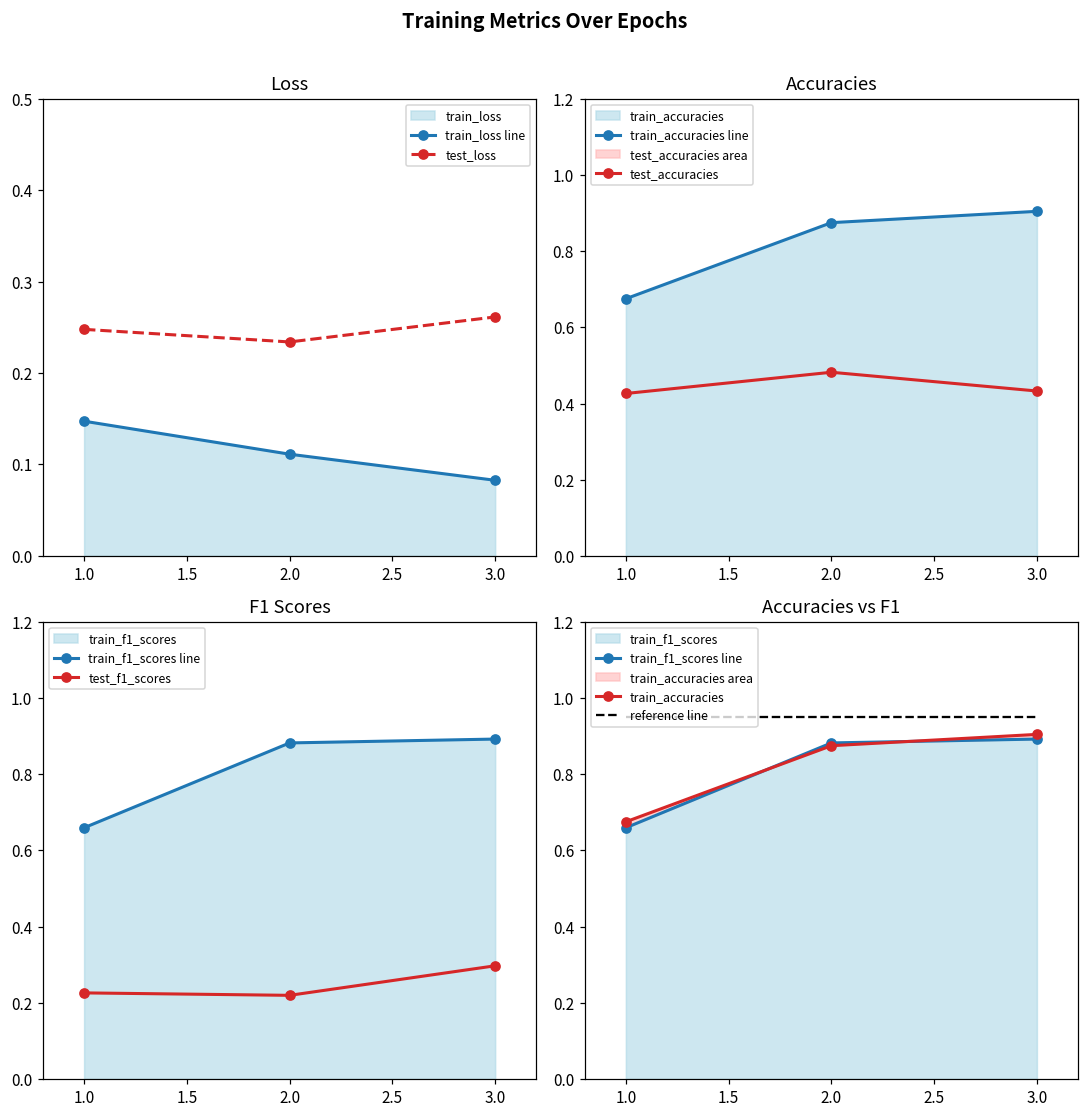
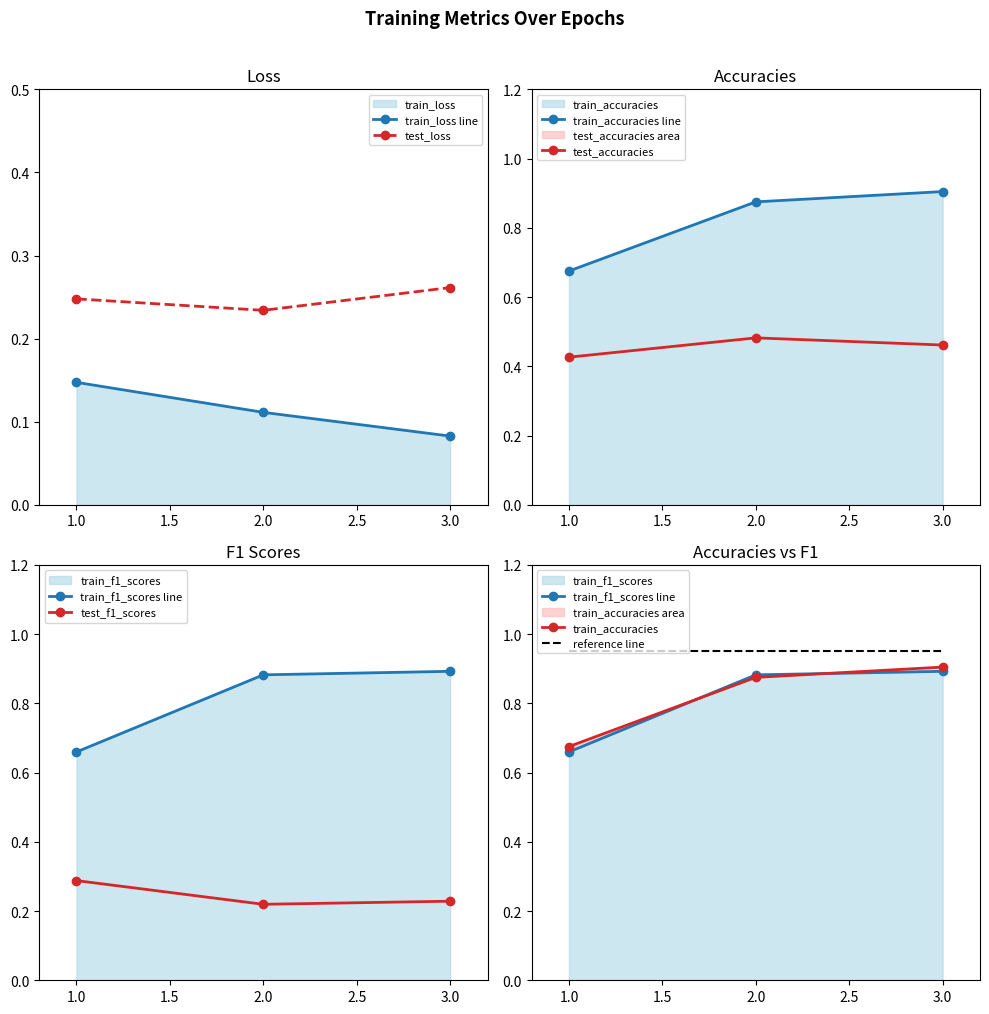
  {
    "Loss": {
      "train_loss": {
        "1.0": 0.15,
        "2.0": 0.11,
        "3.0": 0.08
      },
      "test_loss": {
        "1.0": 0.25,
        "2.0": 0.23,
        "3.0": 0.26
      }
    },
    "Accuracies": {
      "test_accuracies": {
        "1.0": 0.43,
        "2.0": 0.48,
-       "3.0": 0.43
+       "3.0": 0.46
      }
    },
    "F1 Scores": {
      "train_f1_scores": {
        "1.0": 0.66,
        "2.0": 0.88,
        "3.0": 0.89
      },
      "test_f1_scores": {
-       "1.0": 0.23,
+       "1.0": 0.29,
        "2.0": 0.22,
-       "3.0": 0.30
+       "3.0": 0.23
      }
    },
    "Accuracies vs F1": {
      "train_f1_scores": {
        "1.0": 0.66,
        "3.0": 0.89
      },
      "train_accuracies": {
        "2.0": 0.87
      },
      "reference line": {
        "2.0": 0.95,
        "3.0": 0.95
      }
    }
  }
